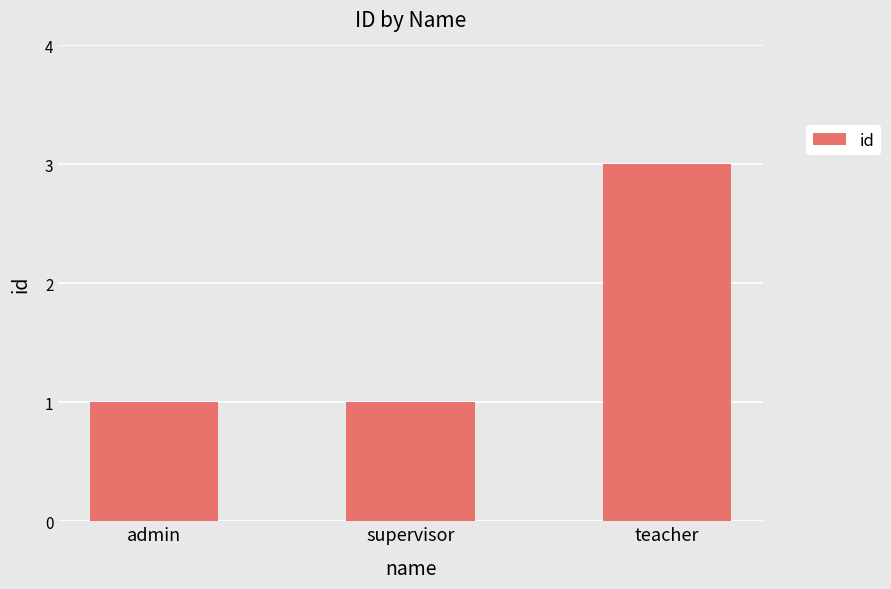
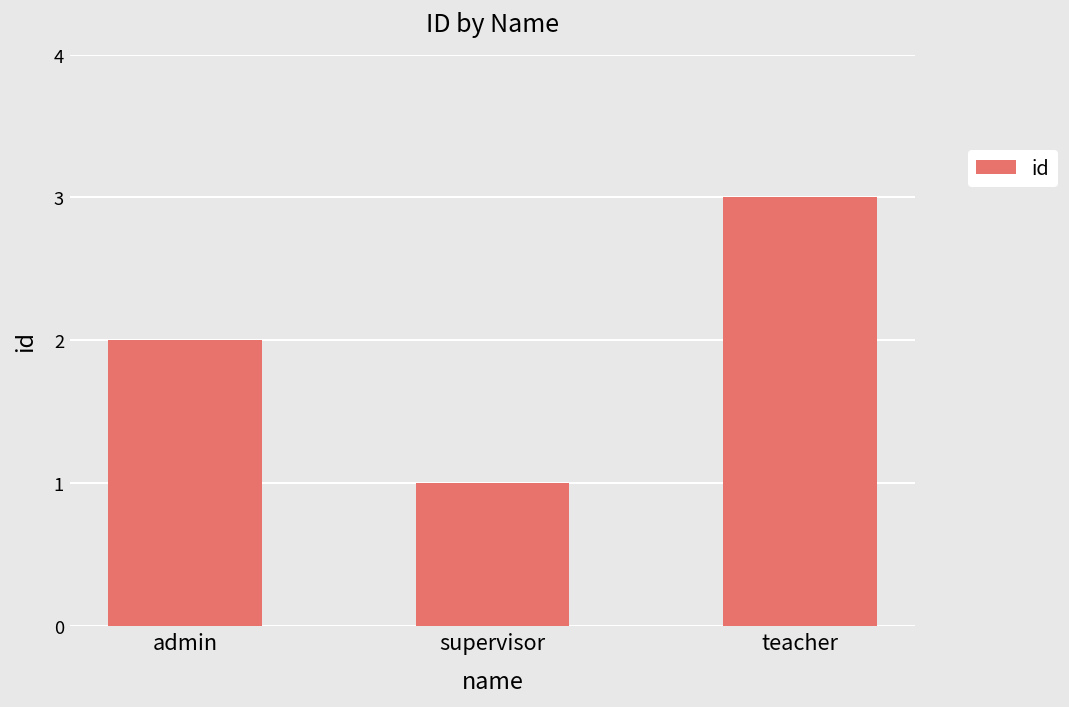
  {
-   "admin": 1,
+   "admin": 2,
    "supervisor": 1,
    "teacher": 3
  }
